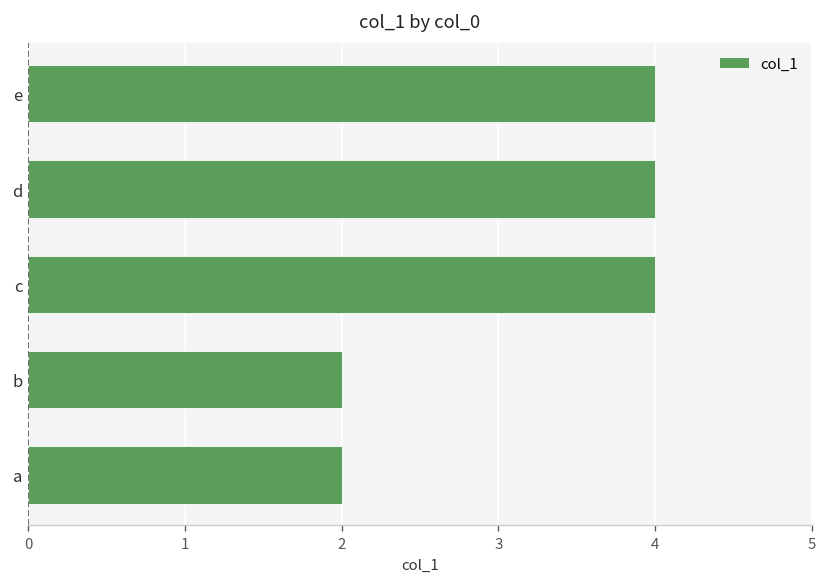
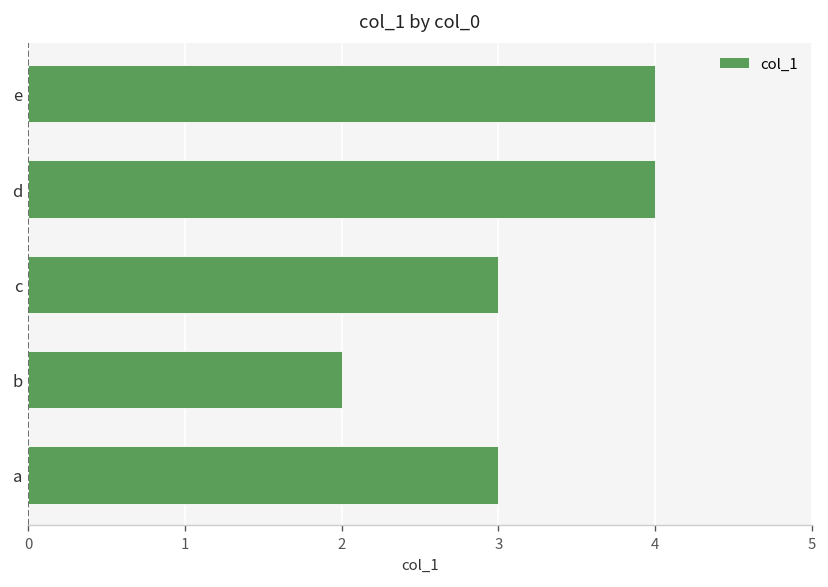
  {
    "e": 4,
    "d": 4,
-   "c": 4,
+   "c": 3,
    "b": 2,
-   "a": 2
+   "a": 3
  }
